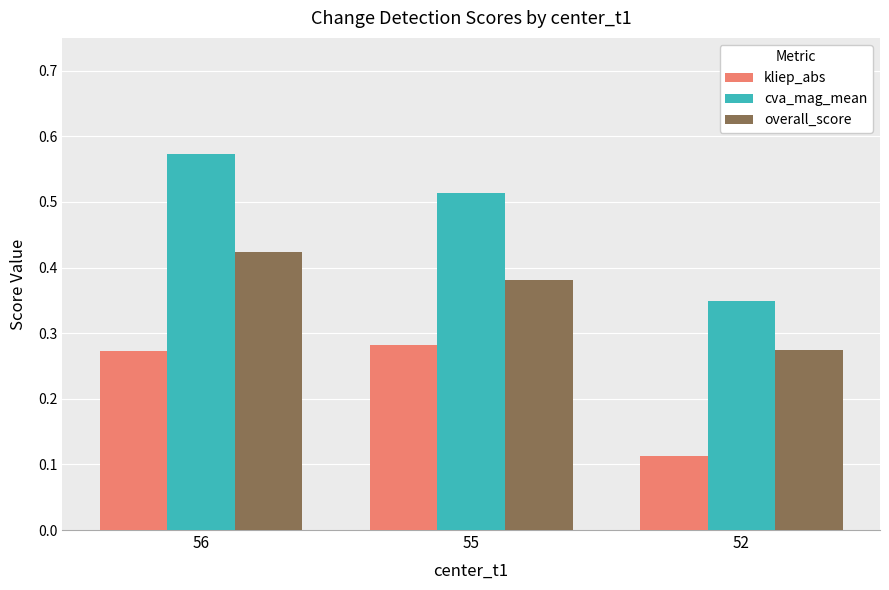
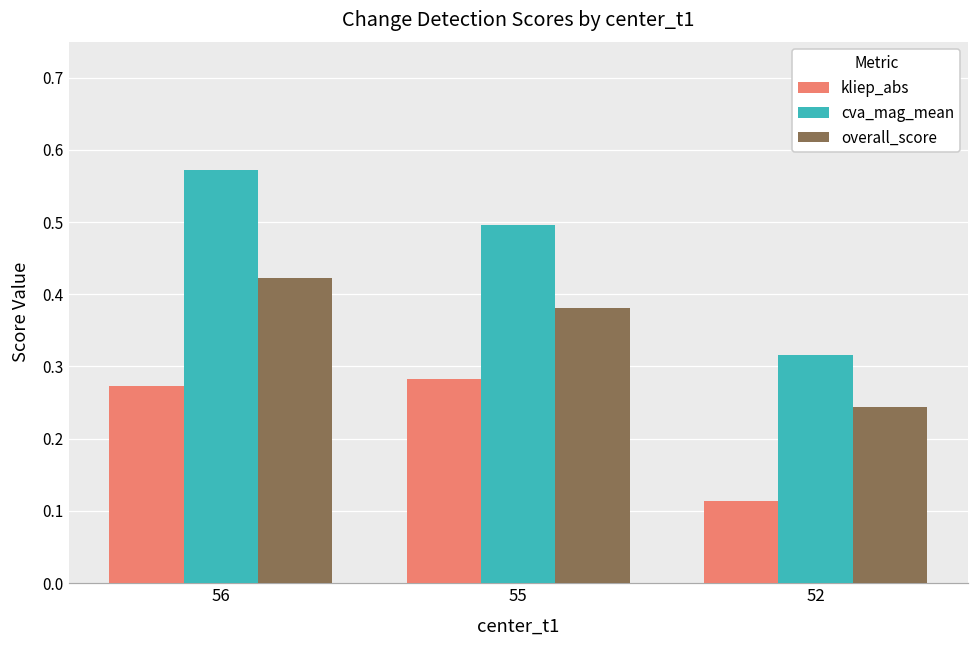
  {
    "kliep_abs": {
      "56": 0.27,
      "55": 0.28,
      "52": 0.11
    },
    "cva_mag_mean": {
      "56": 0.57,
-     "55": 0.51,
-     "52": 0.35
+     "55": 0.50,
+     "52": 0.32
    },
    "overall_score": {
      "56": 0.42,
      "55": 0.38,
-     "52": 0.27
+     "52": 0.24
    }
  }
